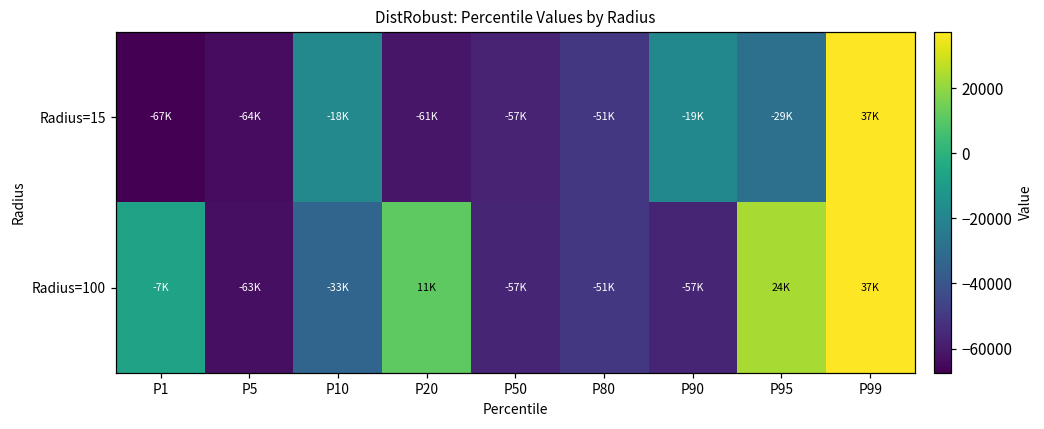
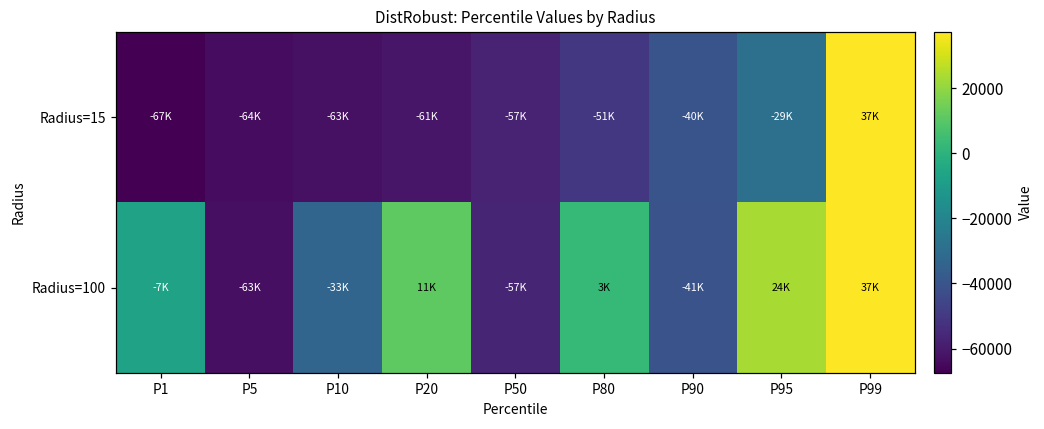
  {
    "Radius=15": {
      "P1": "-67K",
      "P5": "-64K",
-     "P10": "-18K",
+     "P10": "-63K",
      "P20": "-61K",
      "P50": "-57K",
      "P80": "-51K",
-     "P90": "-19K",
+     "P90": "-40K",
      "P95": "-29K",
      "P99": "37K"
    },
    "Radius=100": {
      "P1": "-7K",
      "P5": "-63K",
      "P10": "-33K",
      "P20": "11K",
      "P50": "-57K",
-     "P80": "-51K",
-     "P90": "-57K",
+     "P80": "3K",
+     "P90": "-41K",
      "P95": "24K",
      "P99": "37K"
    }
  }
